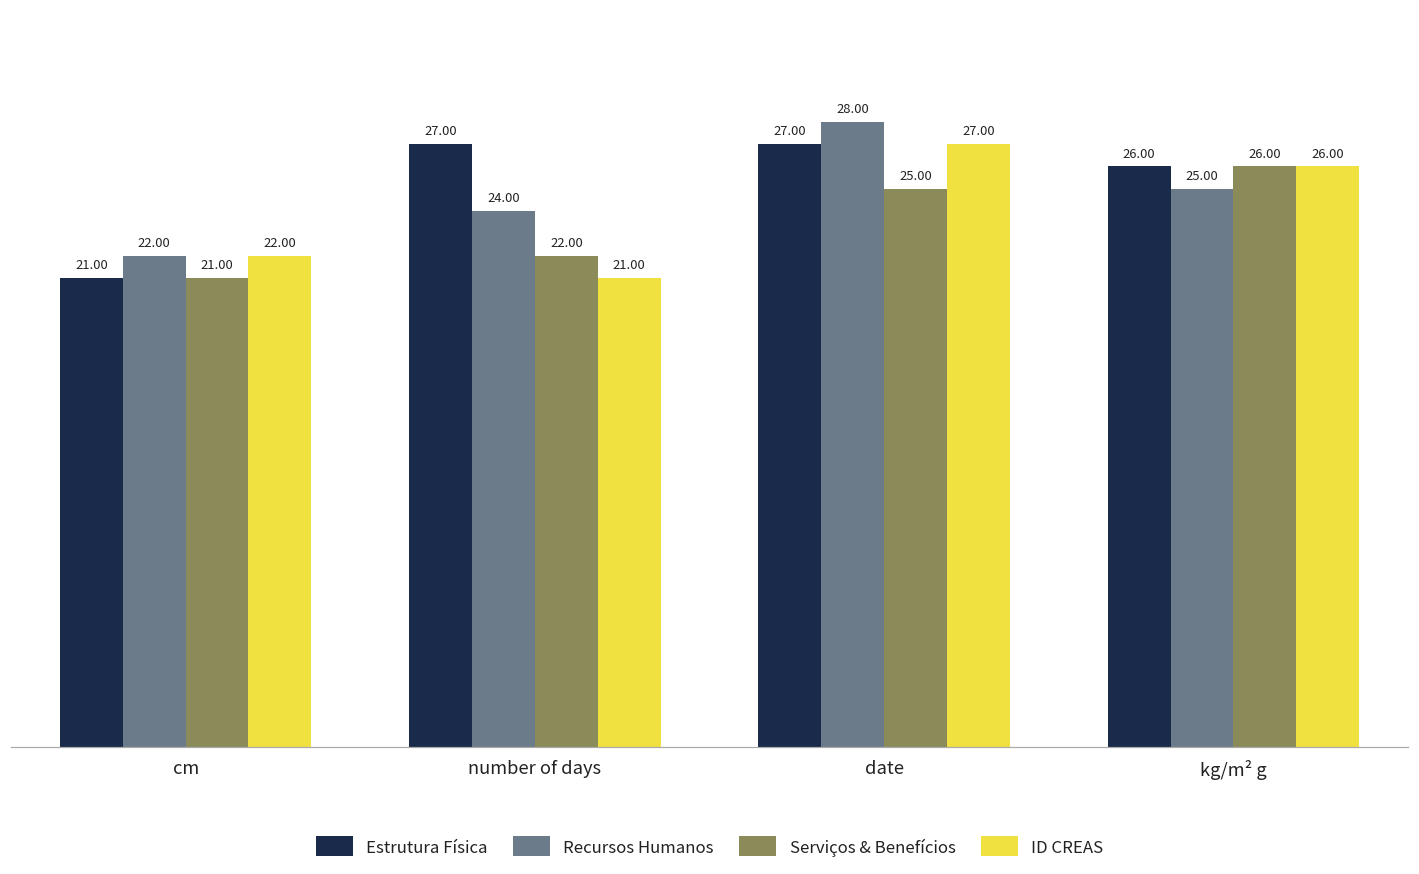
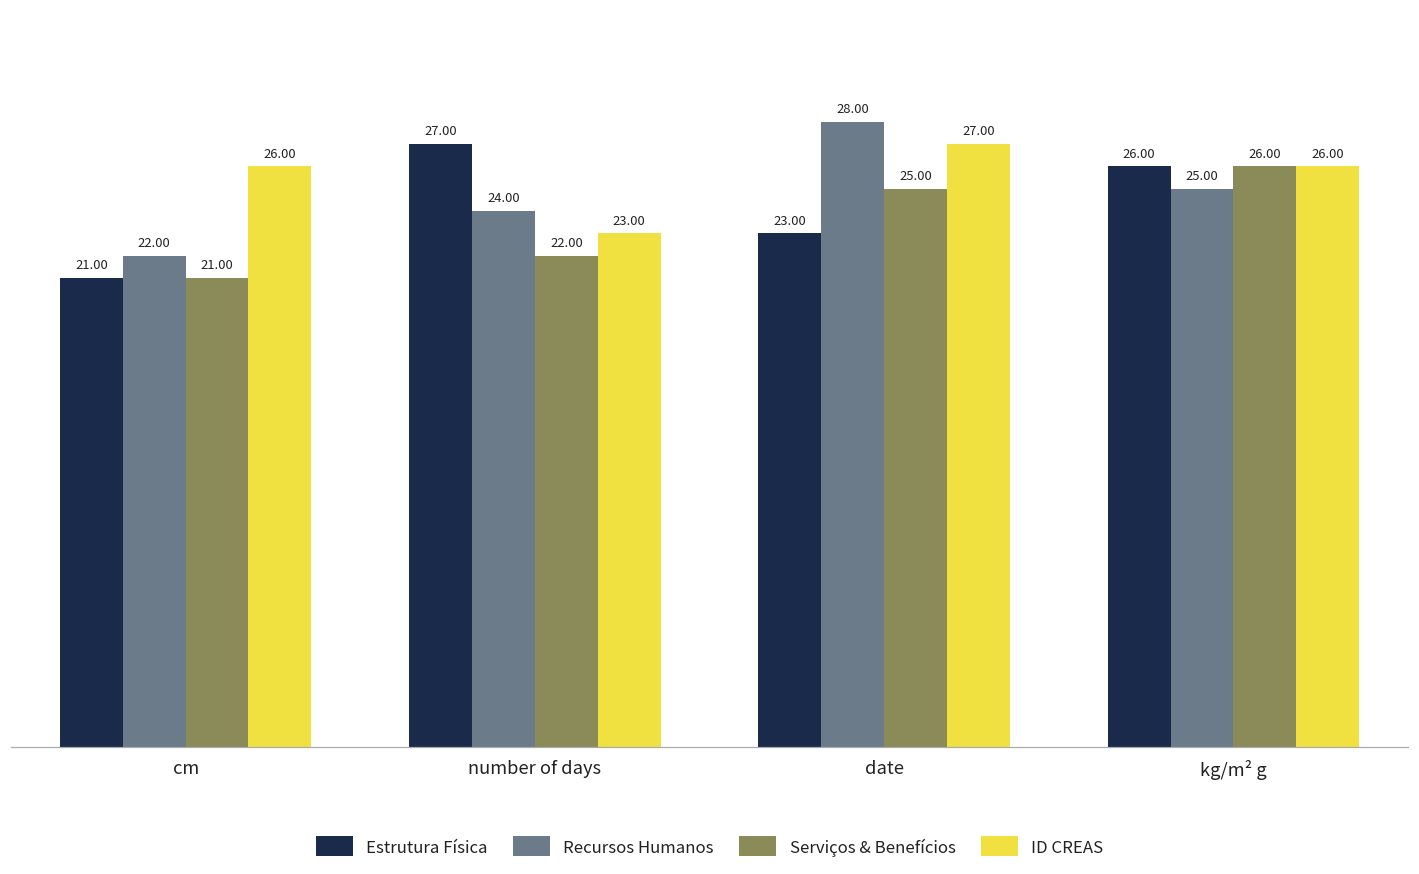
  {
    "Estrutura Física": {
      "cm": 21.00,
      "number of days": 27.00,
-     "date": 27.00,
+     "date": 23.00,
      "kg/m² g": 26.00
    },
    "ID CREAS": {
-     "cm": 22.00,
-     "number of days": 21.00,
+     "cm": 26.00,
+     "number of days": 23.00,
      "date": 27.00,
      "kg/m² g": 26.00
    }
  }
